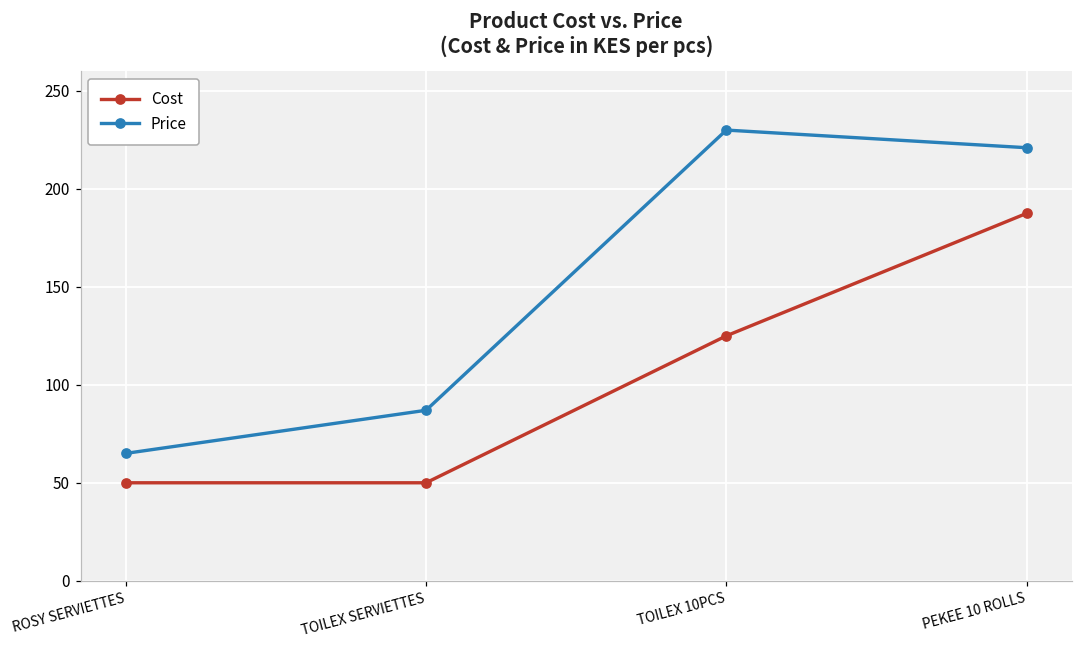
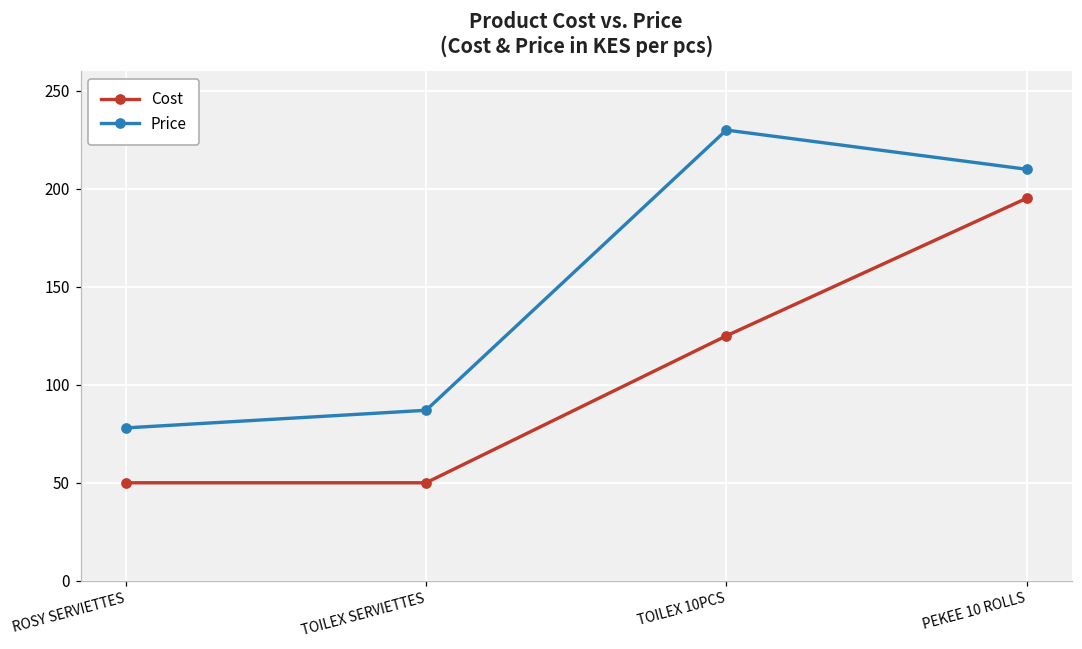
  {
    "Cost": {
      "ROSY SERVIETTES": 50,
      "TOILEX SERVIETTES": 50,
      "TOILEX 10PCS": 125,
-     "PEKEE 10 ROLLS": 188
+     "PEKEE 10 ROLLS": 195
    },
    "Price": {
-     "ROSY SERVIETTES": 65,
+     "ROSY SERVIETTES": 78,
      "TOILEX SERVIETTES": 87,
      "TOILEX 10PCS": 230,
-     "PEKEE 10 ROLLS": 221
+     "PEKEE 10 ROLLS": 210
    }
  }
